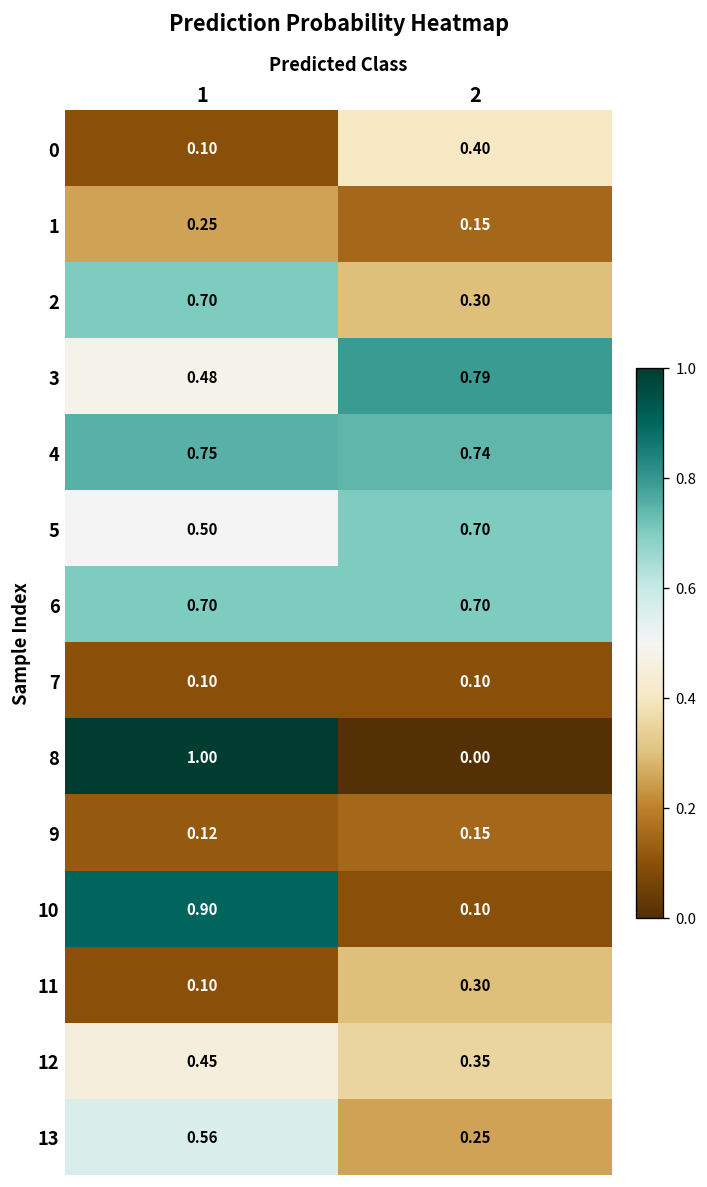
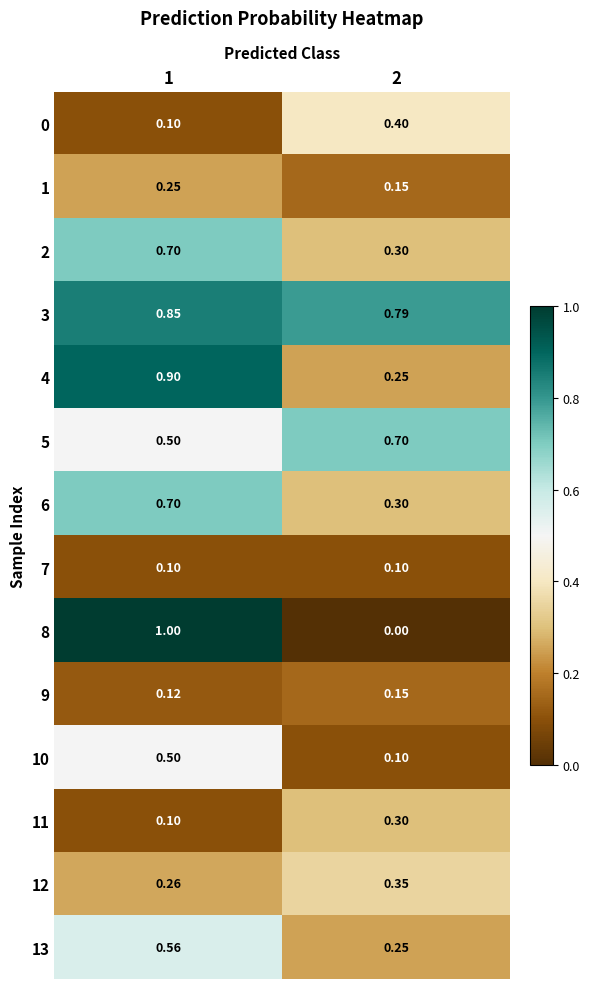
  {
    "0": {
      "1": 0.10,
      "2": 0.40
    },
    "1": {
      "1": 0.25,
      "2": 0.15
    },
    "2": {
      "1": 0.70,
      "2": 0.30
    },
    "3": {
-     "1": 0.48,
+     "1": 0.85,
      "2": 0.79
    },
    "4": {
-     "1": 0.75,
-     "2": 0.74
+     "1": 0.90,
+     "2": 0.25
    },
    "5": {
      "1": 0.50,
      "2": 0.70
    },
    "6": {
      "1": 0.70,
-     "2": 0.70
+     "2": 0.30
    },
    "7": {
      "1": 0.10,
      "2": 0.10
    },
    "8": {
      "1": 1.00,
      "2": 0.00
    },
    "9": {
      "1": 0.12,
      "2": 0.15
    },
    "10": {
-     "1": 0.90,
+     "1": 0.50,
      "2": 0.10
    },
    "11": {
      "1": 0.10,
      "2": 0.30
    },
    "12": {
-     "1": 0.45,
+     "1": 0.26,
      "2": 0.35
    },
    "13": {
      "1": 0.56,
      "2": 0.25
    }
  }
